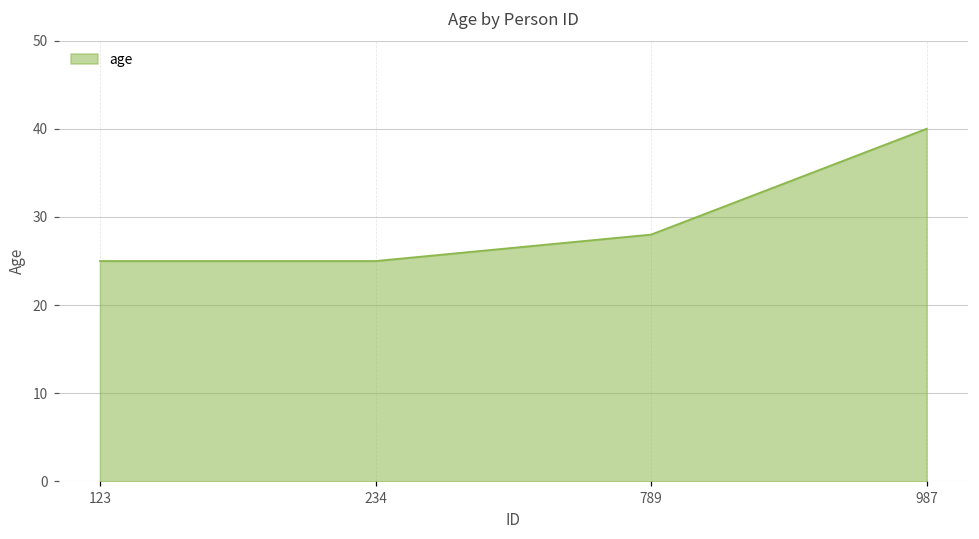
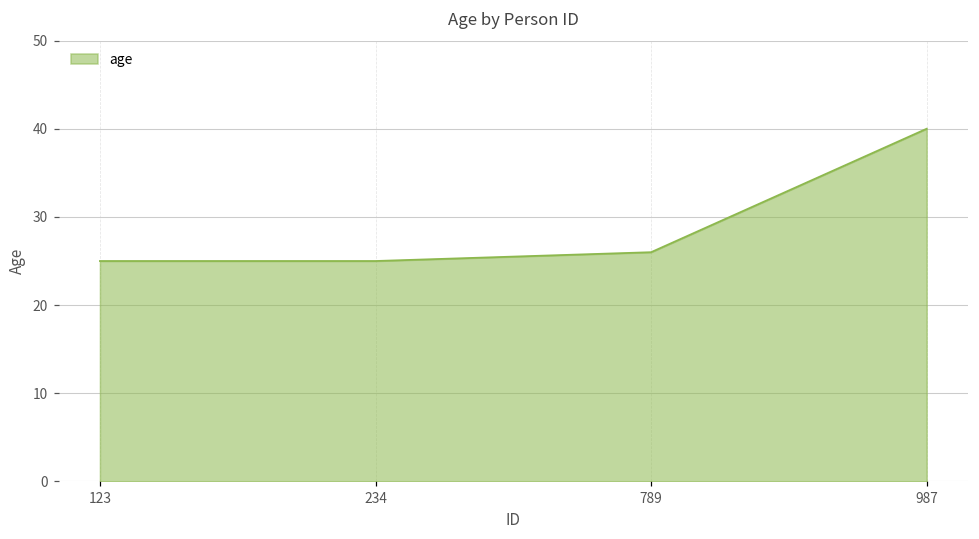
  {
    "123": 25,
    "234": 25,
-   "789": 28,
+   "789": 26,
    "987": 40
  }
